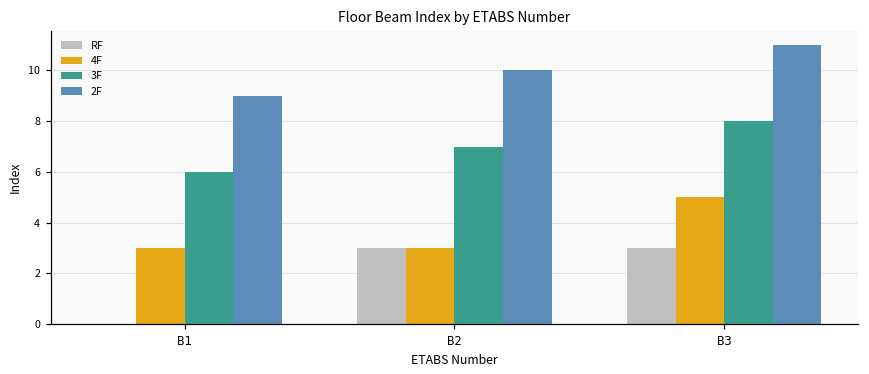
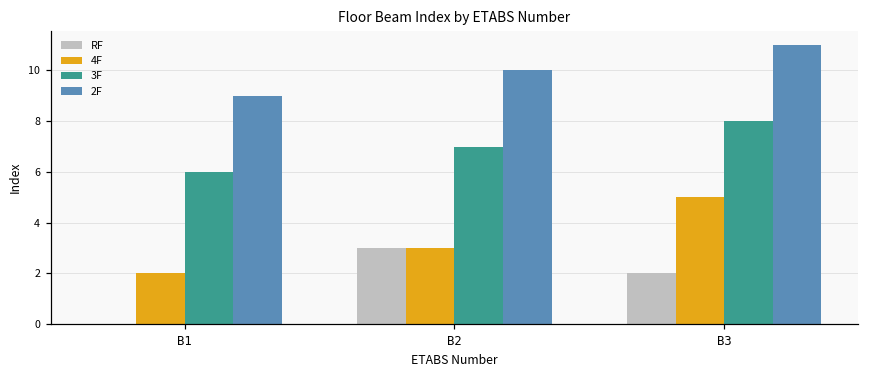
  {
    "RF": {
      "B1": 0,
      "B2": 3,
-     "B3": 3
+     "B3": 2
    },
    "4F": {
-     "B1": 3,
+     "B1": 2,
      "B2": 3,
      "B3": 5
    }
  }
